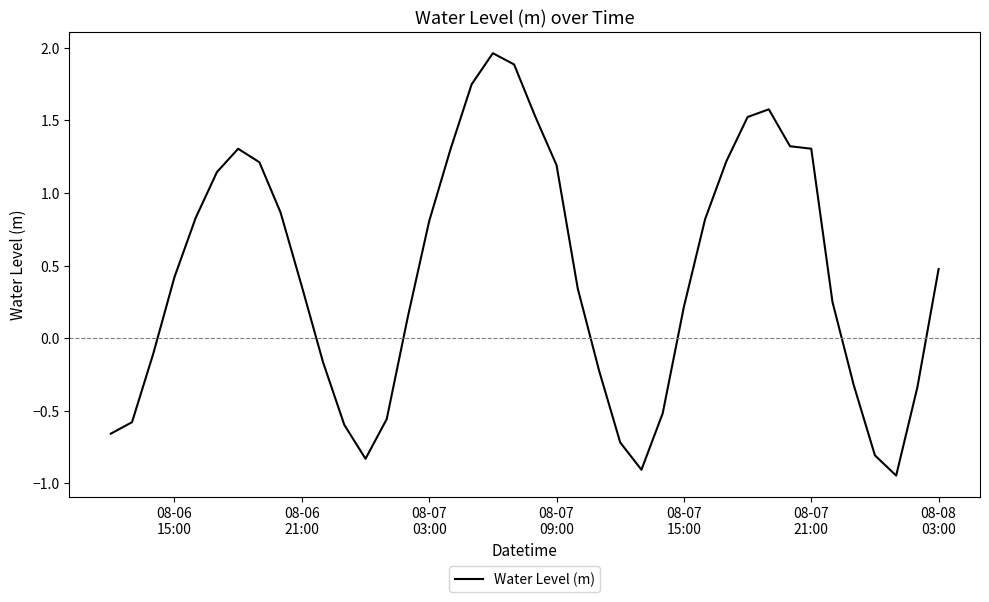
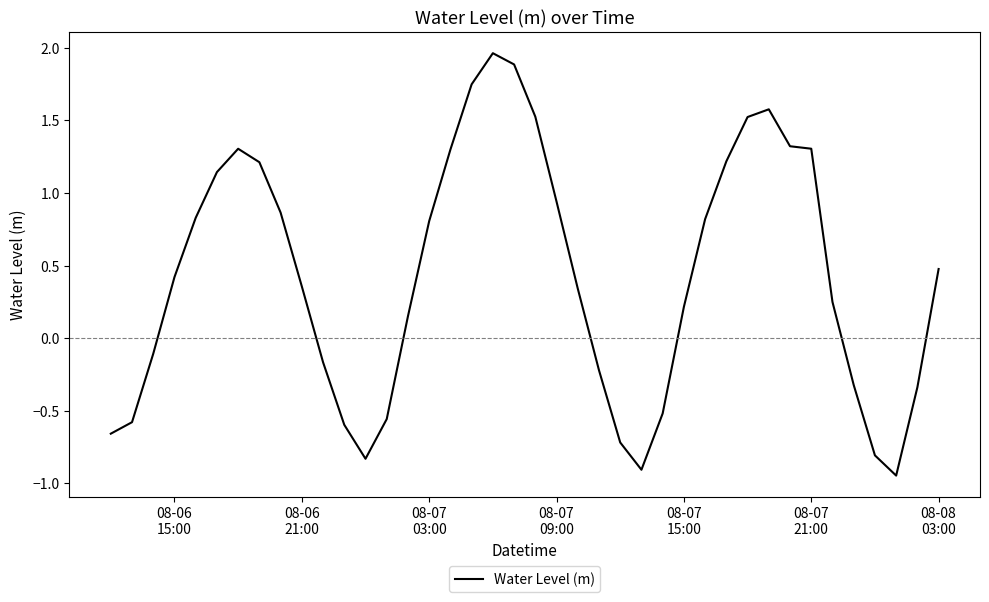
  {
    "08-06 15:00": 0.42,
    "08-06 21:00": 0.36,
    "08-07 03:00": 0.81,
-   "08-07 09:00": 1.19,
+   "08-07 09:00": 0.94,
    "08-07 15:00": 0.22,
    "08-07 21:00": 1.31,
    "08-08 03:00": 0.48
  }
